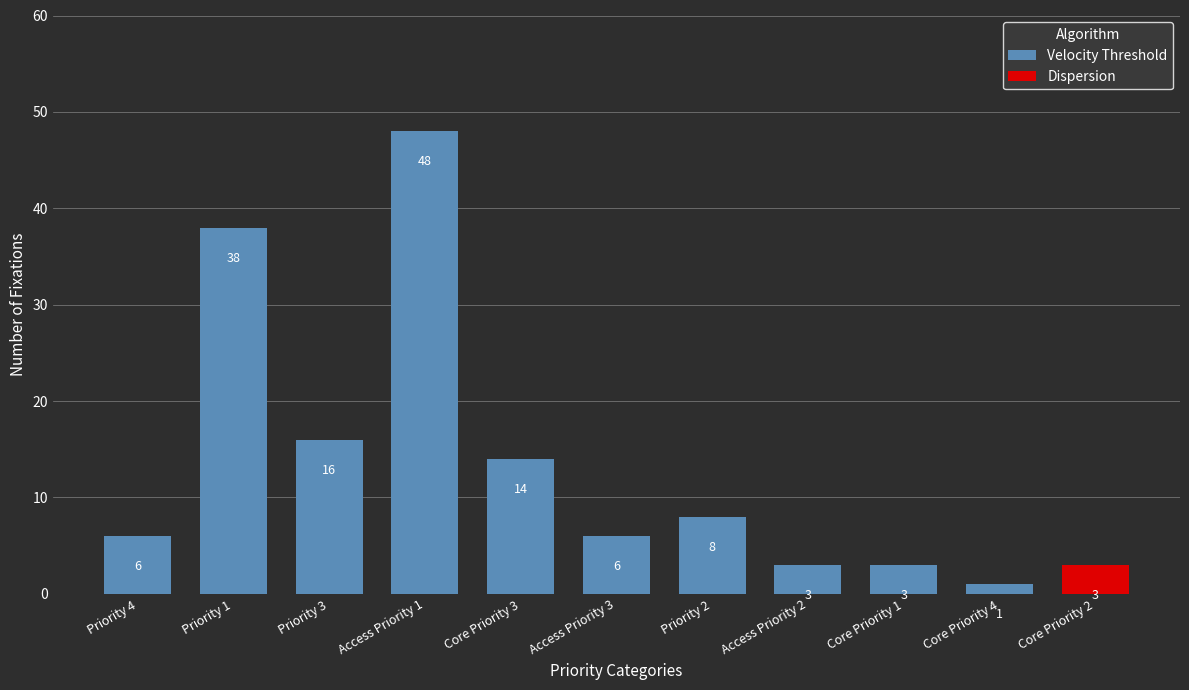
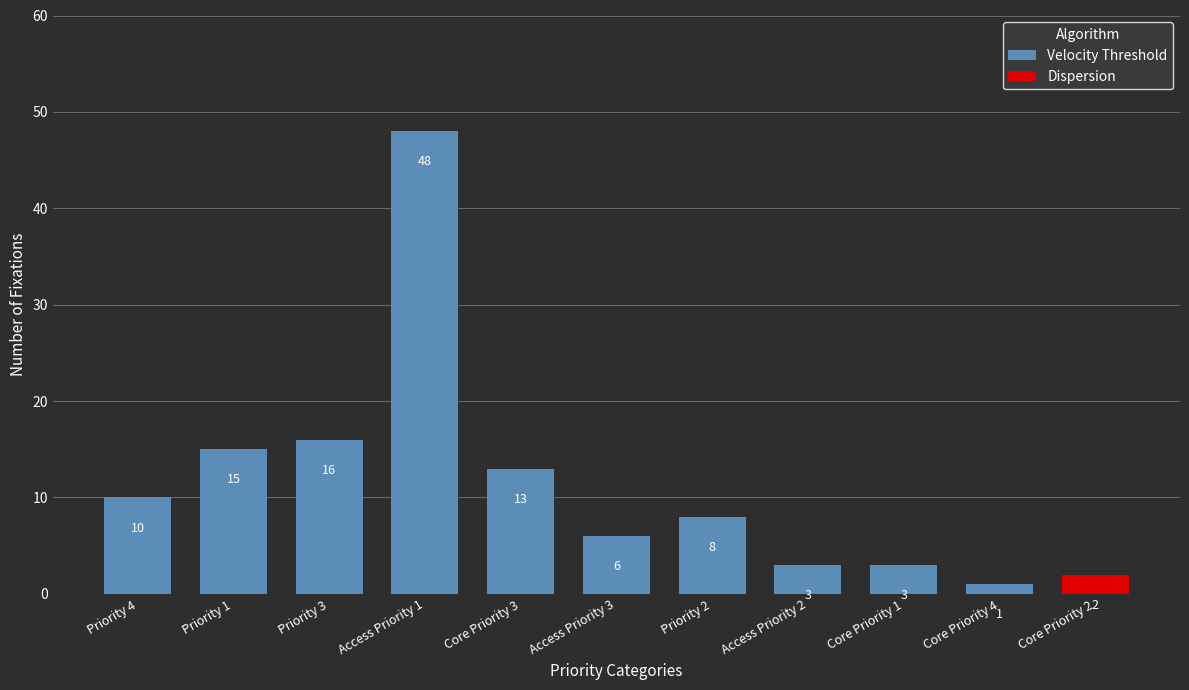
  {
    "Velocity Threshold": {
-     "Priority 4": 6,
-     "Priority 1": 38,
+     "Priority 4": 10,
+     "Priority 1": 15,
      "Priority 3": 16,
      "Access Priority 1": 48,
-     "Core Priority 3": 14,
+     "Core Priority 3": 13,
      "Access Priority 3": 6,
      "Priority 2": 8,
      "Access Priority 2": 3,
      "Core Priority 1": 3,
      "Core Priority 4": 1
    },
    "Dispersion": {
-     "Core Priority 2": 3
+     "Core Priority 2": 2
    }
  }
